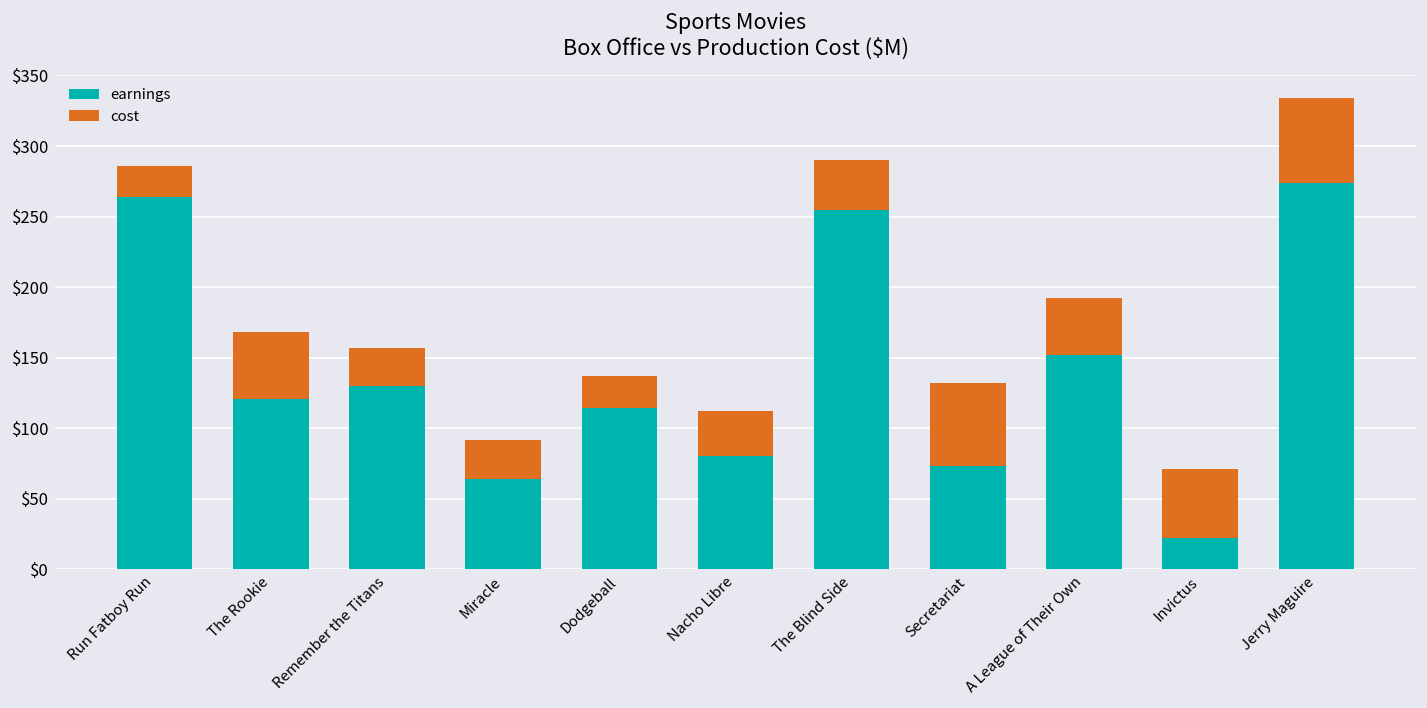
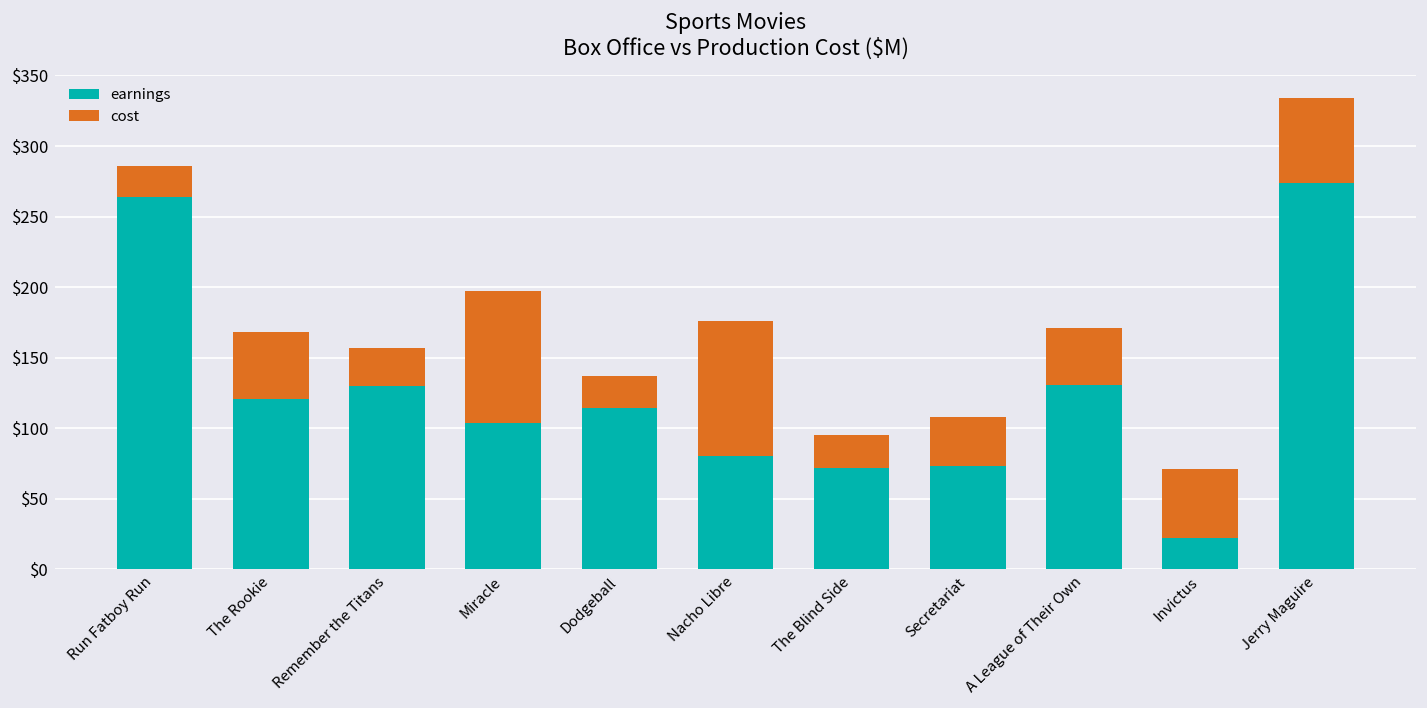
  {
    "earnings": {
      "Run Fatboy Run": "$264",
      "The Rookie": "$121",
      "Remember the Titans": "$130",
-     "Miracle": "$64",
+     "Miracle": "$104",
      "Dodgeball": "$114",
      "Nacho Libre": "$80",
-     "The Blind Side": "$255",
+     "The Blind Side": "$72",
      "Secretariat": "$73",
-     "A League of Their Own": "$152",
+     "A League of Their Own": "$131",
      "Invictus": "$22",
      "Jerry Maguire": "$274"
    },
    "cost": {
      "Run Fatboy Run": "$22",
      "The Rookie": "$47",
      "Remember the Titans": "$27",
-     "Miracle": "$28",
+     "Miracle": "$93",
      "Dodgeball": "$23",
-     "Nacho Libre": "$32",
-     "The Blind Side": "$35",
-     "Secretariat": "$59",
+     "Nacho Libre": "$96",
+     "The Blind Side": "$23",
+     "Secretariat": "$35",
      "A League of Their Own": "$40",
      "Invictus": "$49",
      "Jerry Maguire": "$60"
    }
  }
